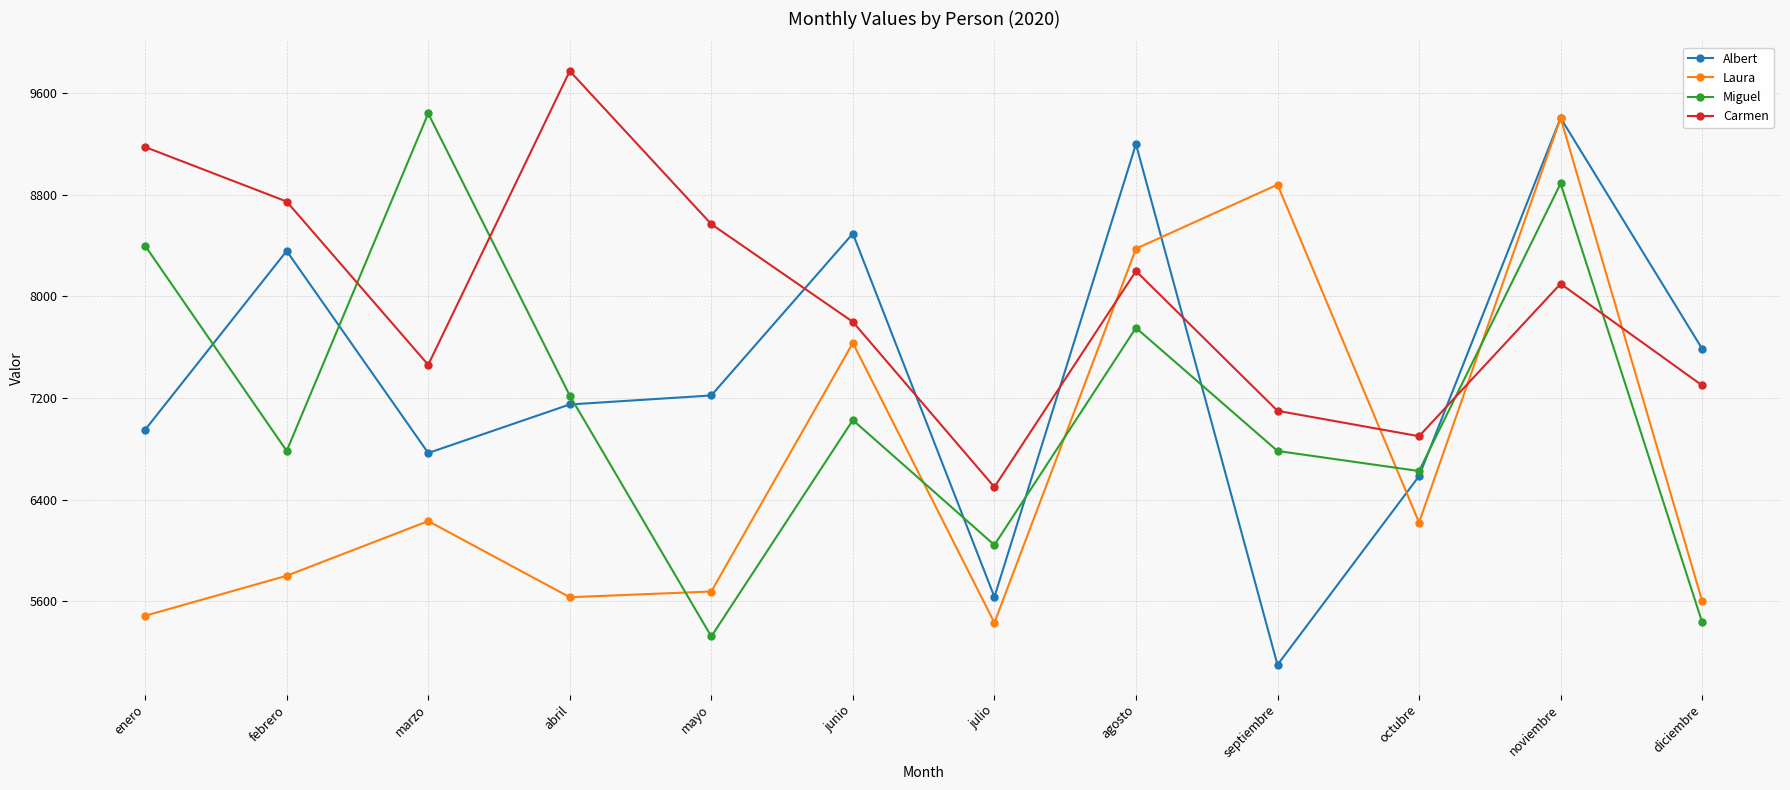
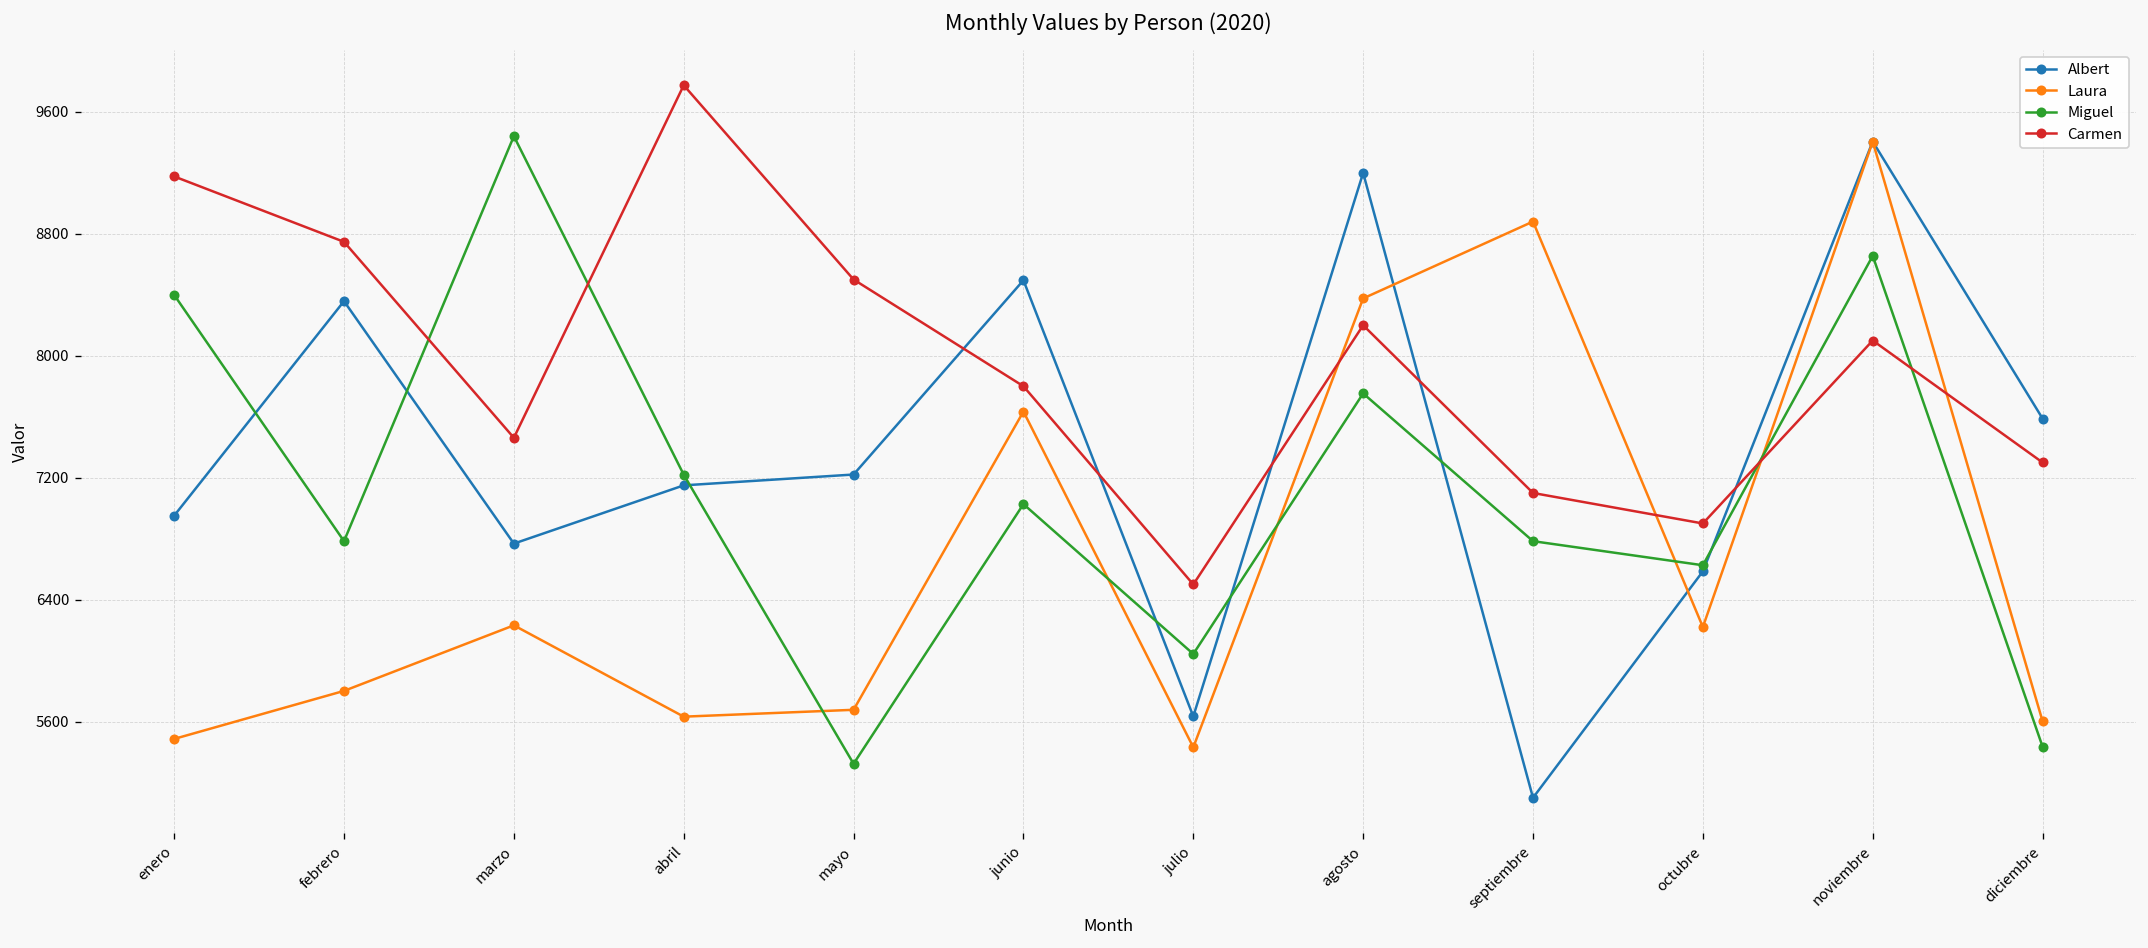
  {
    "Albert": {
      "enero": 6950,
      "febrero": 8360,
      "marzo": 6770,
      "abril": 7150,
      "mayo": 7220,
      "junio": 8500,
      "julio": 5640,
      "agosto": 9200,
      "septiembre": 5100,
      "octubre": 6590,
      "diciembre": 7590
    },
    "Laura": {
      "enero": 5490,
      "febrero": 5800,
      "marzo": 6230,
      "abril": 5630,
      "mayo": 5680,
      "junio": 7630,
      "julio": 5430,
      "agosto": 8380,
      "septiembre": 8880,
      "octubre": 6220,
      "diciembre": 5600
    },
    "Miguel": {
      "enero": 8400,
      "febrero": 6780,
      "marzo": 9440,
      "abril": 7220,
      "mayo": 5320,
      "junio": 7030,
      "julio": 6040,
      "agosto": 7750,
      "septiembre": 6780,
      "octubre": 6630,
-     "noviembre": 8890,
+     "noviembre": 8660,
      "diciembre": 5440
    },
    "Carmen": {
      "enero": 9180,
      "febrero": 8750,
      "marzo": 7460,
      "abril": 9770,
-     "mayo": 8570,
+     "mayo": 8500,
      "junio": 7800,
      "julio": 6500,
      "agosto": 8200,
      "septiembre": 7100,
      "octubre": 6900,
      "noviembre": 8100,
      "diciembre": 7300
    }
  }
